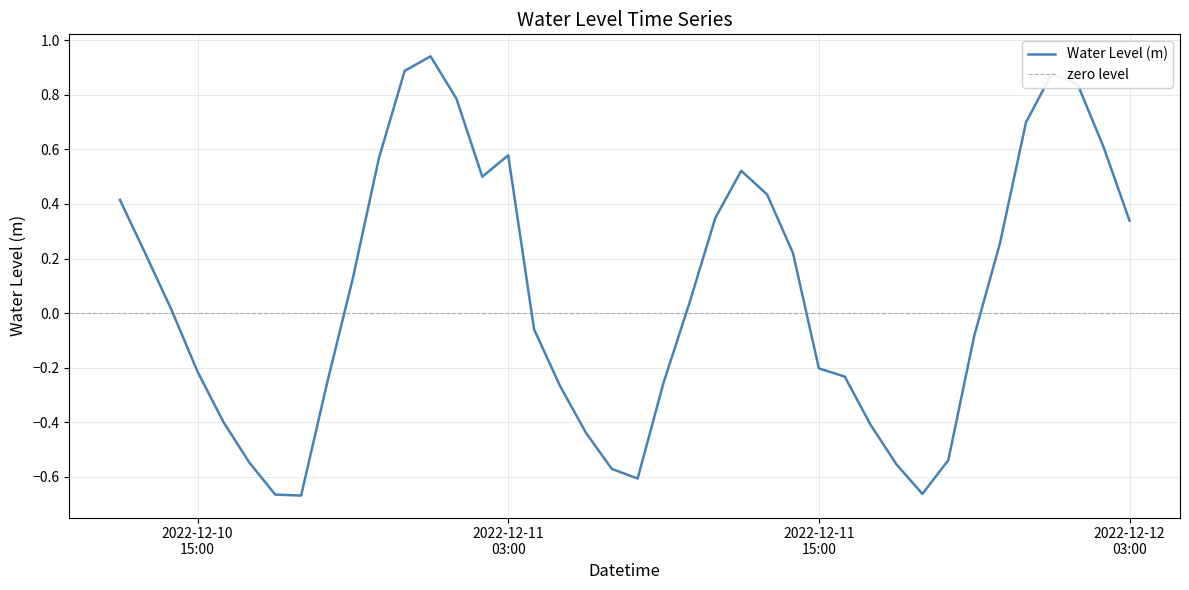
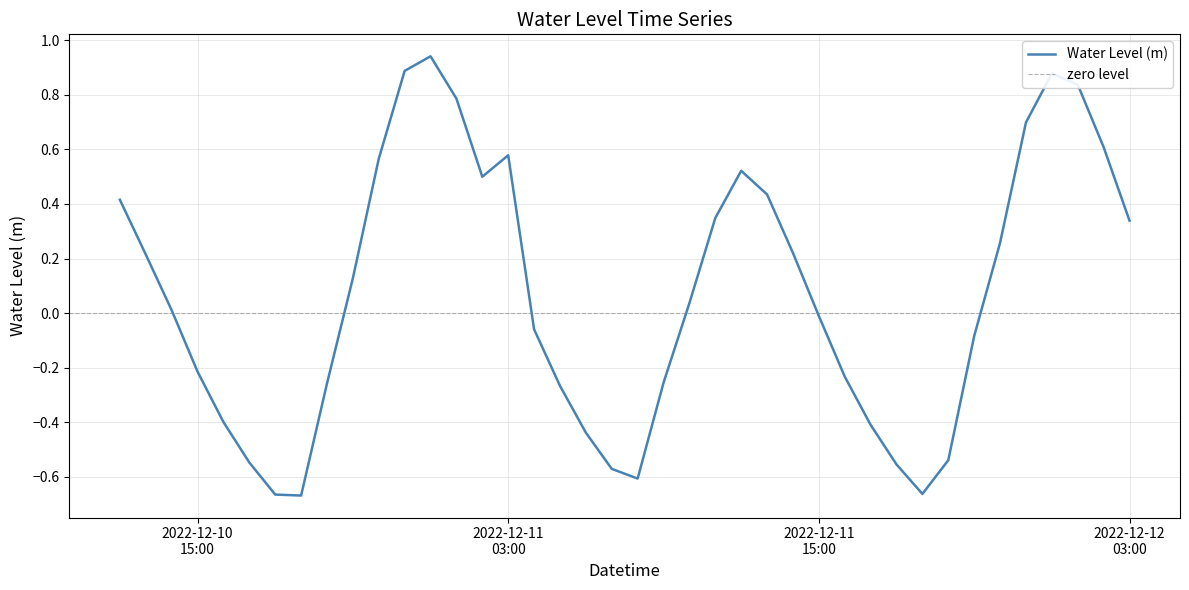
  {
    "2022-12-10 15:00": -0.21,
    "2022-12-11 03:00": 0.58,
-   "2022-12-11 15:00": -0.20,
+   "2022-12-11 15:00": -0.01,
    "2022-12-12 03:00": 0.34
  }
